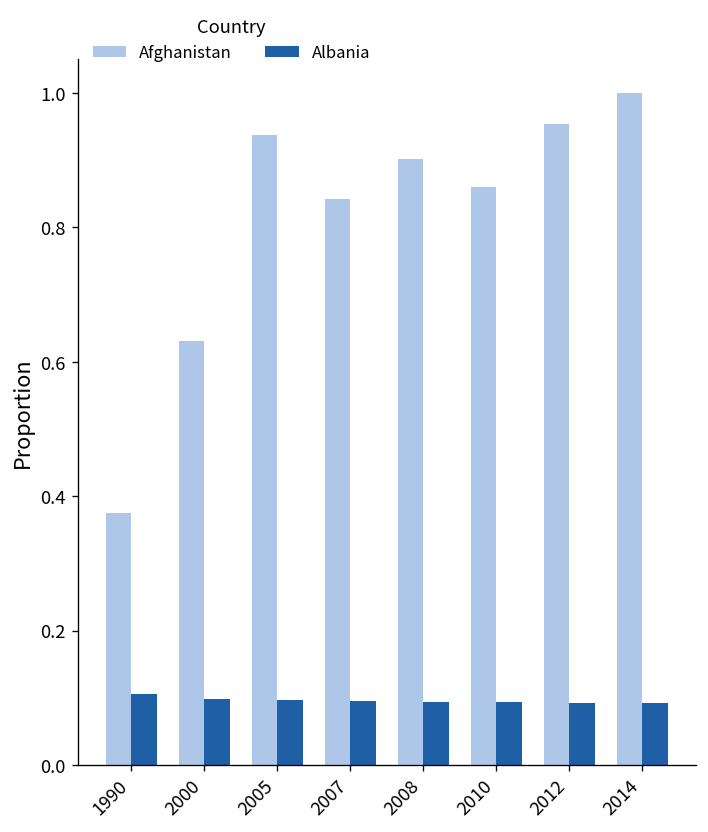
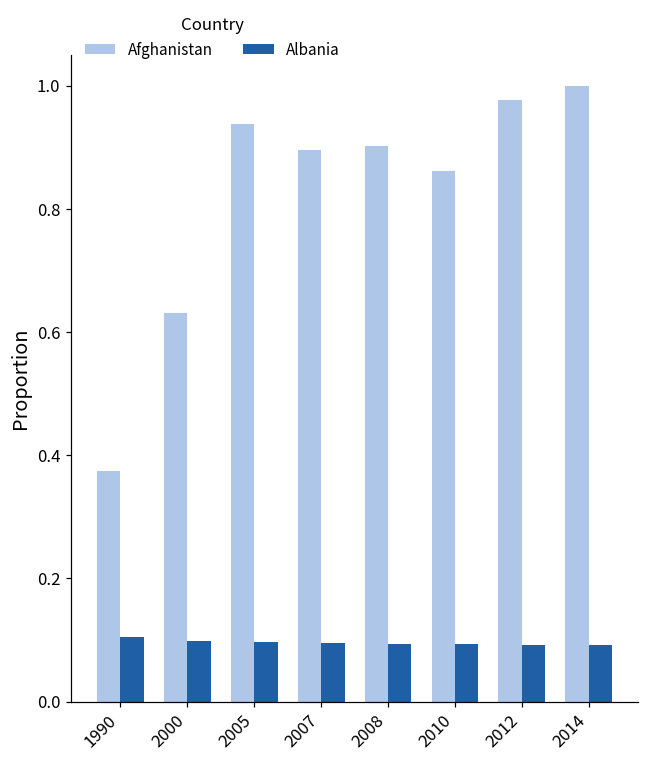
  {
    "Afghanistan": {
      "1990": 0.38,
      "2000": 0.63,
      "2005": 0.94,
-     "2007": 0.84,
+     "2007": 0.90,
      "2008": 0.90,
      "2010": 0.86,
-     "2012": 0.95,
+     "2012": 0.98,
      "2014": 1.00
    },
    "Albania": {
      "1990": 0.11,
      "2000": 0.10,
      "2005": 0.10,
      "2007": 0.09,
      "2008": 0.09,
      "2010": 0.09,
      "2012": 0.09,
      "2014": 0.09
    }
  }
